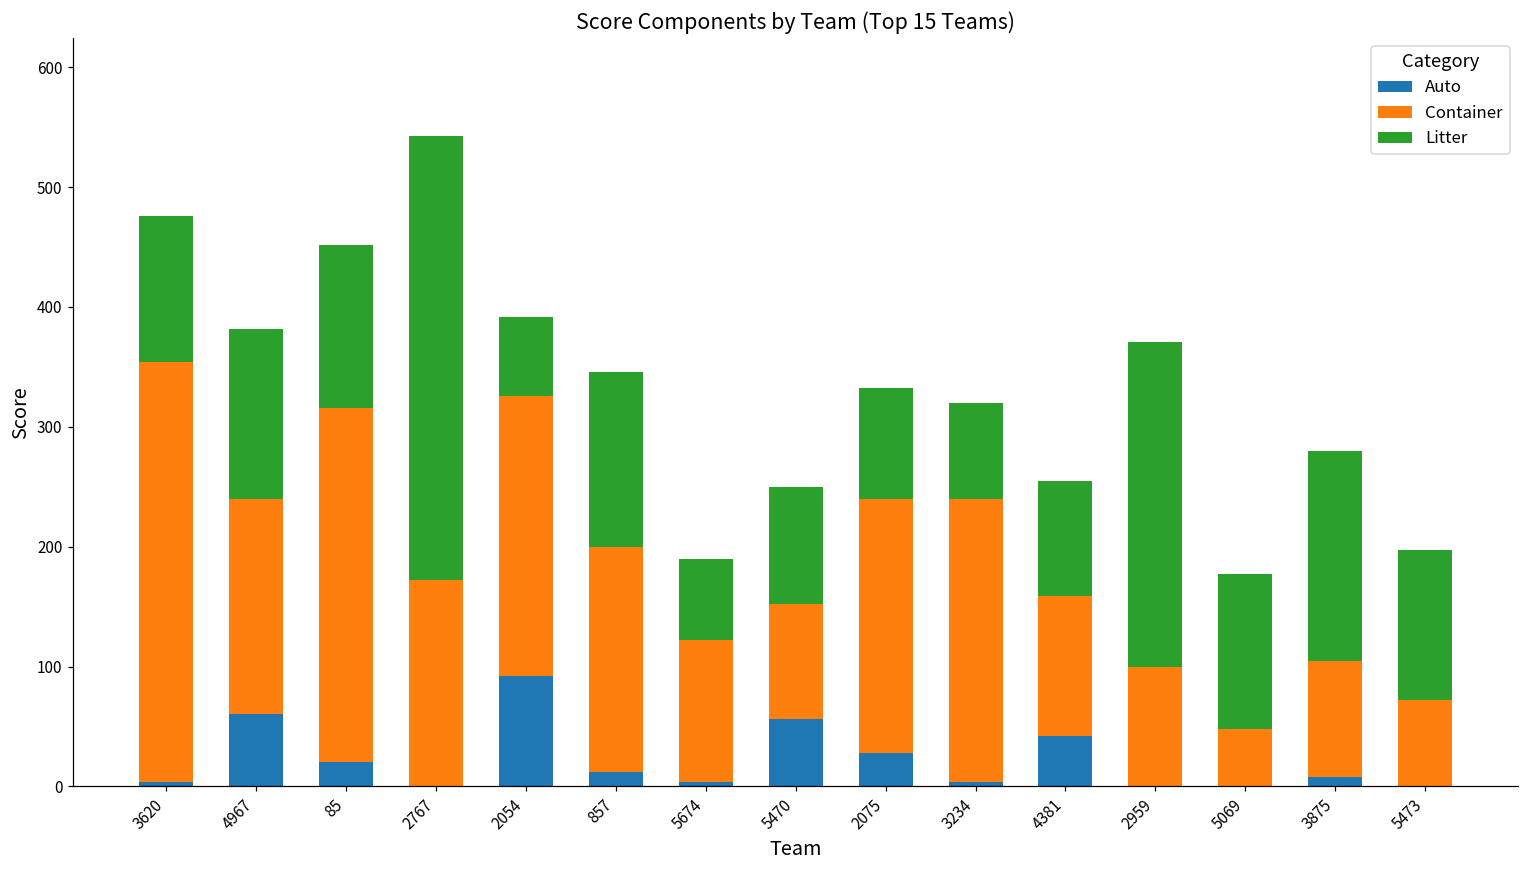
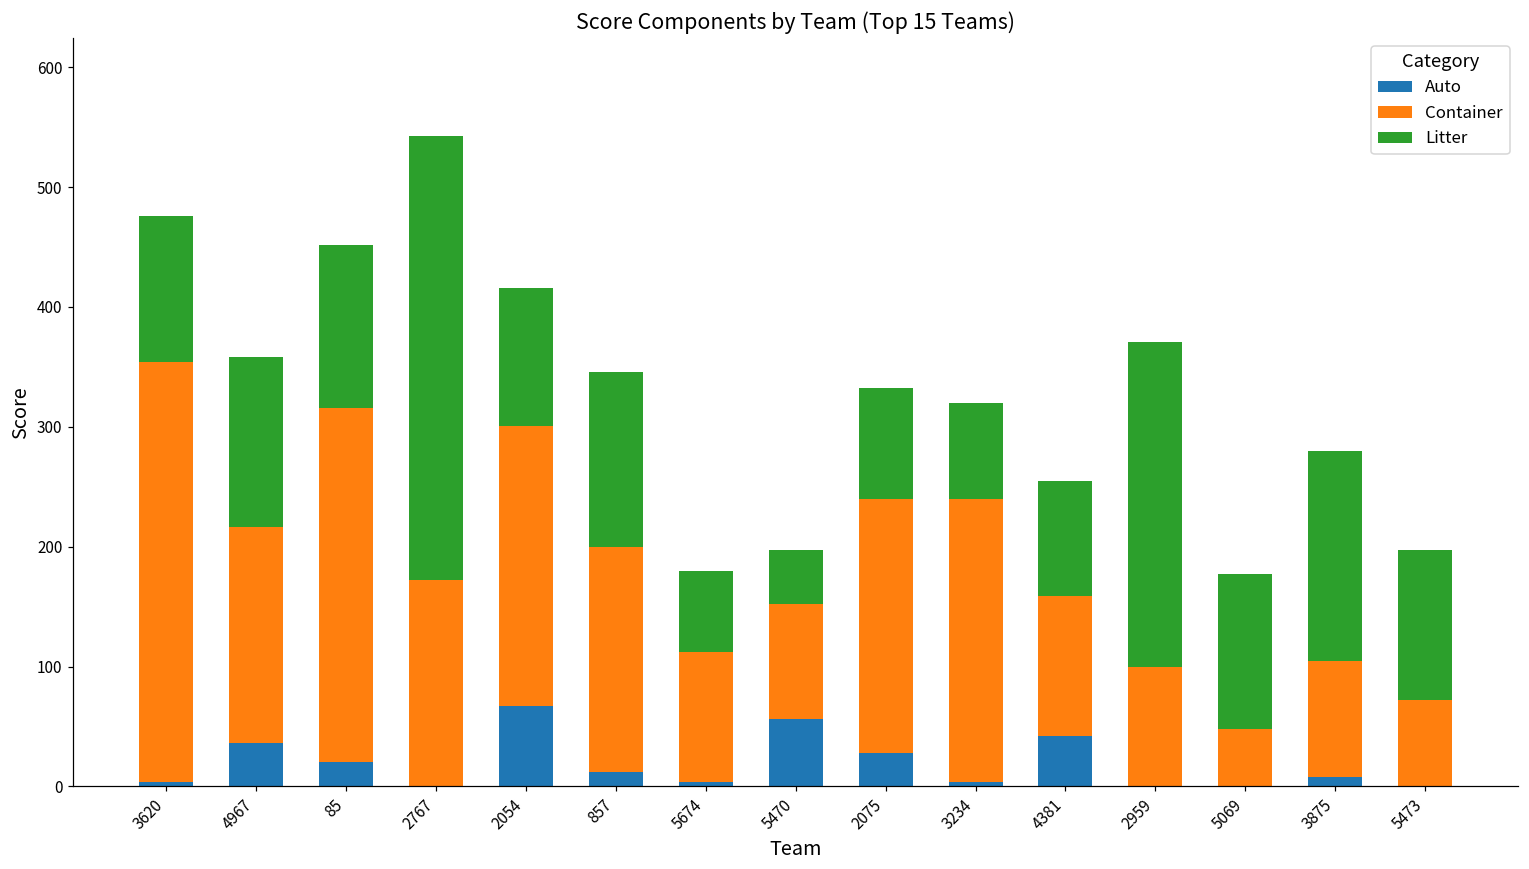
  {
    "Auto": {
      "3620": 4,
-     "4967": 60,
+     "4967": 36,
      "85": 20,
      "2767": 0,
-     "2054": 92,
+     "2054": 67,
      "857": 12,
      "5674": 4,
      "5470": 56,
      "2075": 28,
      "3234": 4,
      "4381": 42,
      "2959": 0,
      "5069": 0,
      "3875": 8,
      "5473": 0
    },
    "Container": {
      "3620": 350,
      "4967": 180,
      "85": 296,
      "2767": 172,
      "2054": 234,
      "857": 188,
-     "5674": 118,
+     "5674": 108,
      "5470": 96,
      "2075": 212,
      "3234": 236,
      "4381": 117,
      "2959": 100,
      "5069": 48,
      "3875": 97,
      "5473": 72
    },
    "Litter": {
      "3620": 122,
      "4967": 142,
      "85": 136,
      "2767": 371,
-     "2054": 66,
+     "2054": 115,
      "857": 146,
      "5674": 68,
-     "5470": 98,
+     "5470": 45,
      "2075": 92,
      "3234": 80,
      "4381": 96,
      "2959": 271,
      "5069": 129,
      "3875": 175,
      "5473": 125
    }
  }
